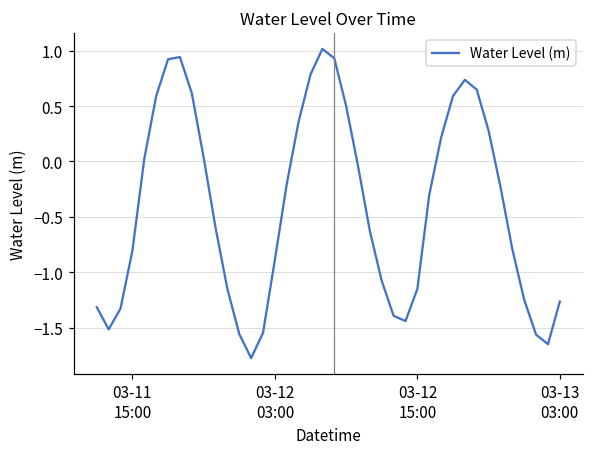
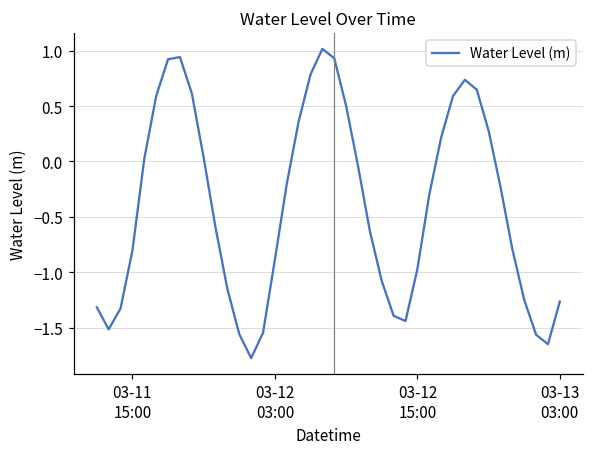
  {
    "03-11 15:00": -0.80,
    "03-12 03:00": -0.89,
-   "03-12 15:00": -1.15,
+   "03-12 15:00": -0.97,
    "03-13 03:00": -1.26
  }
